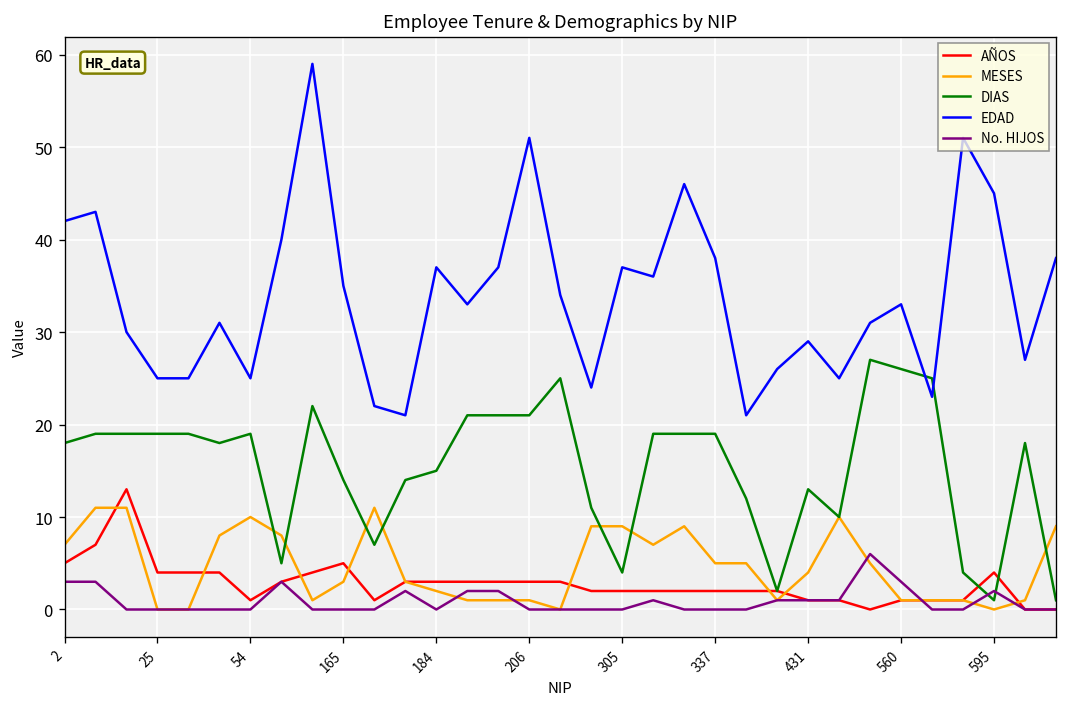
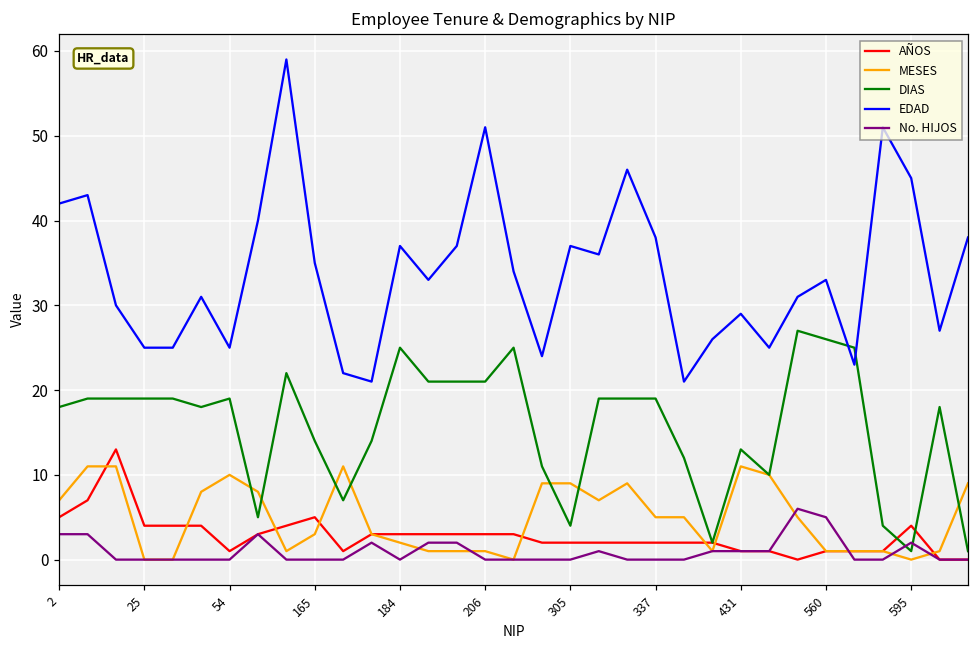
  {
    "AÑOS": {
      "2": 5,
      "25": 4,
      "54": 1,
      "165": 5,
      "184": 3,
      "206": 3,
      "305": 2,
      "337": 2,
      "595": 4
    },
    "MESES": {
      "2": 7,
      "54": 10,
      "165": 3,
      "184": 2,
      "206": 1,
      "305": 9,
      "337": 5,
-     "431": 4,
+     "431": 11,
      "595": 0
    },
    "DIAS": {
      "2": 18,
      "25": 19,
      "54": 19,
      "165": 14,
-     "184": 15,
+     "184": 25,
      "206": 21,
      "305": 4,
      "337": 19,
      "431": 13,
      "560": 26,
      "595": 1
    },
    "EDAD": {
      "2": 42,
      "25": 25,
      "54": 25,
      "165": 35,
      "184": 37,
      "206": 51,
      "305": 37,
      "337": 38,
      "431": 29,
      "560": 33,
      "595": 45
    },
    "No. HIJOS": {
      "2": 3,
      "54": 0,
      "165": 0,
      "184": 0,
      "206": 0,
      "305": 0,
      "337": 0,
-     "560": 3,
+     "560": 5,
      "595": 2
    }
  }
